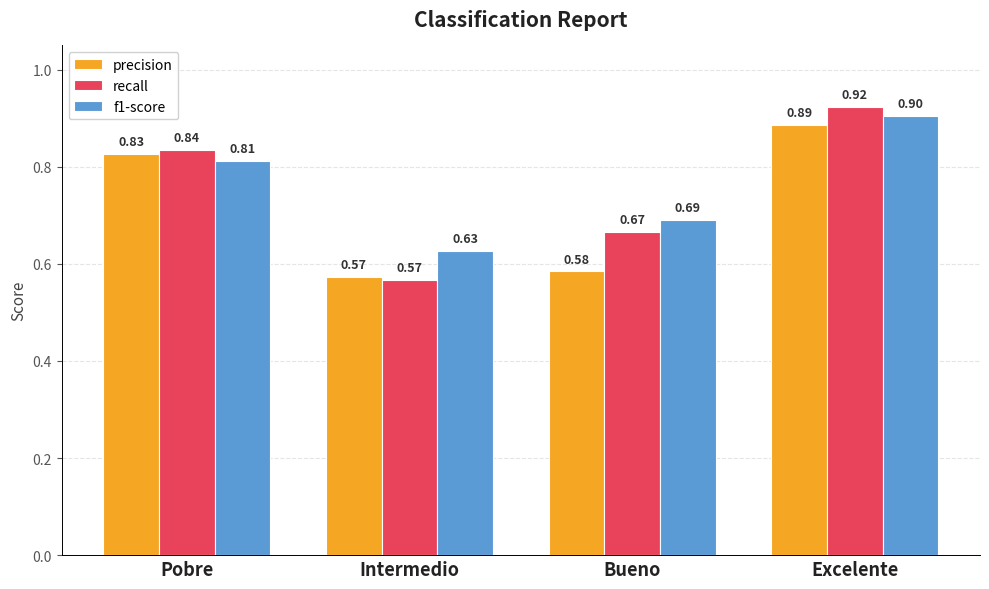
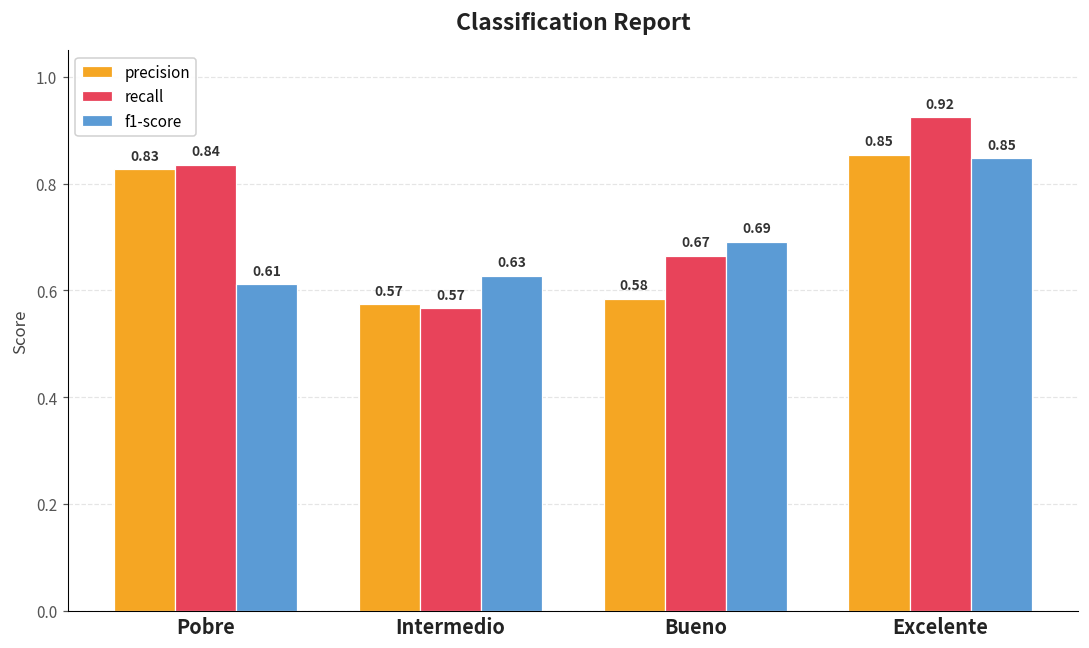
  {
    "precision": {
      "Pobre": 0.83,
      "Intermedio": 0.57,
      "Bueno": 0.58,
-     "Excelente": 0.89
+     "Excelente": 0.85
    },
    "recall": {
      "Pobre": 0.84,
      "Intermedio": 0.57,
      "Bueno": 0.67,
      "Excelente": 0.92
    },
    "f1-score": {
-     "Pobre": 0.81,
+     "Pobre": 0.61,
      "Intermedio": 0.63,
      "Bueno": 0.69,
-     "Excelente": 0.90
+     "Excelente": 0.85
    }
  }
